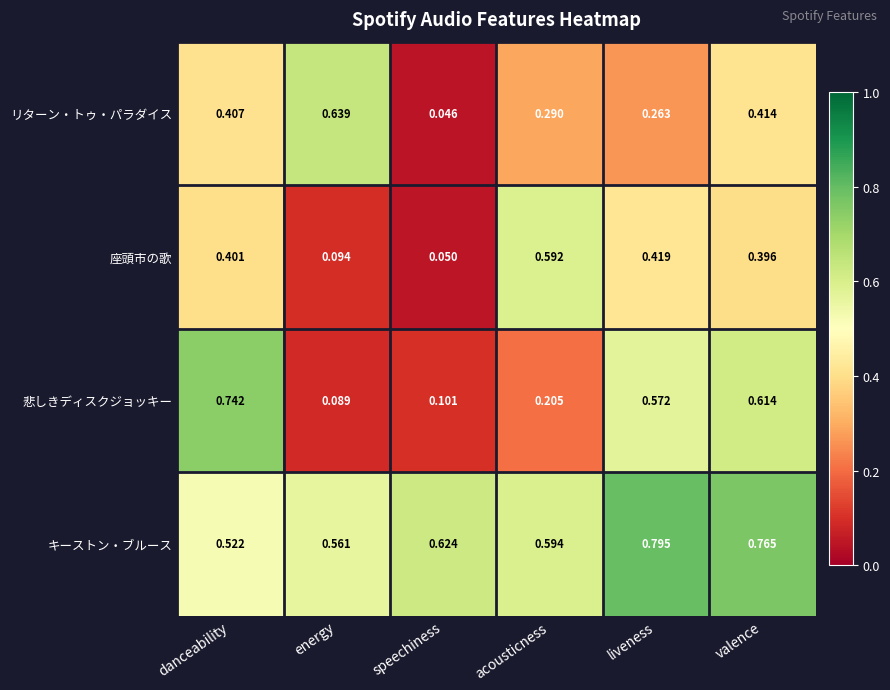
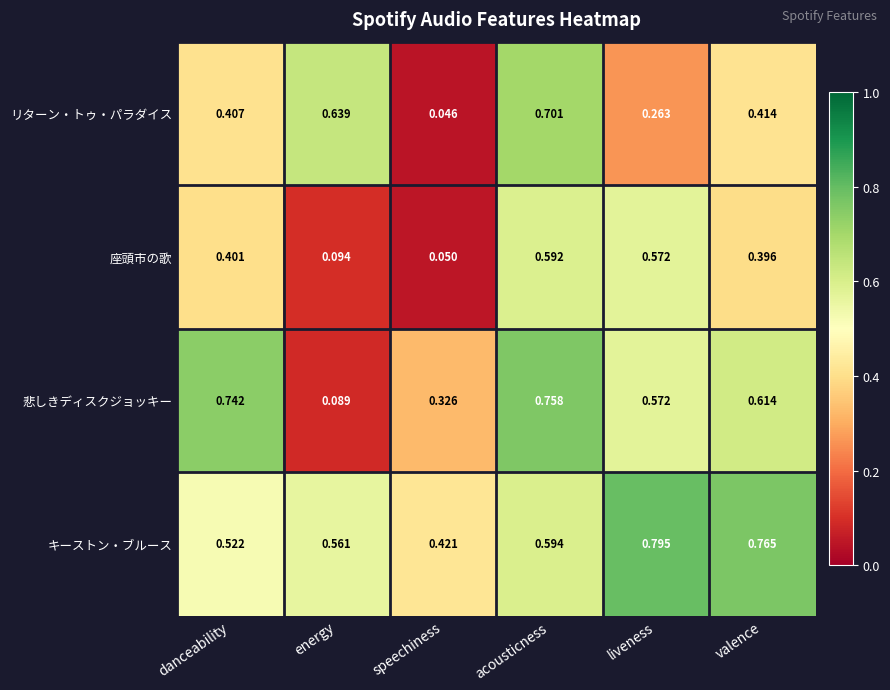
  {
    "リターン・トゥ・パラダイス": {
      "danceability": 0.407,
      "energy": 0.639,
      "speechiness": 0.046,
-     "acousticness": 0.290,
+     "acousticness": 0.701,
      "liveness": 0.263,
      "valence": 0.414
    },
    "座頭市の歌": {
      "danceability": 0.401,
      "energy": 0.094,
      "speechiness": 0.050,
      "acousticness": 0.592,
-     "liveness": 0.419,
+     "liveness": 0.572,
      "valence": 0.396
    },
    "悲しきディスクジョッキー": {
      "danceability": 0.742,
      "energy": 0.089,
-     "speechiness": 0.101,
-     "acousticness": 0.205,
+     "speechiness": 0.326,
+     "acousticness": 0.758,
      "liveness": 0.572,
      "valence": 0.614
    },
    "キーストン・ブルース": {
      "danceability": 0.522,
      "energy": 0.561,
-     "speechiness": 0.624,
+     "speechiness": 0.421,
      "acousticness": 0.594,
      "liveness": 0.795,
      "valence": 0.765
    }
  }
